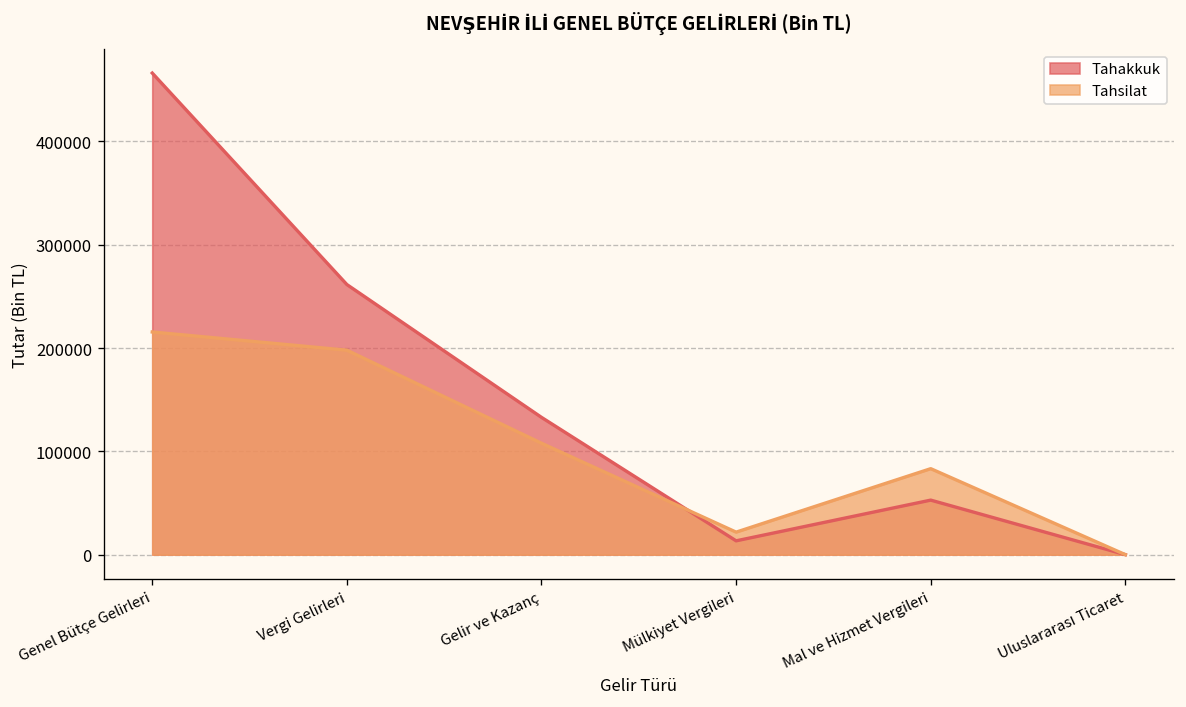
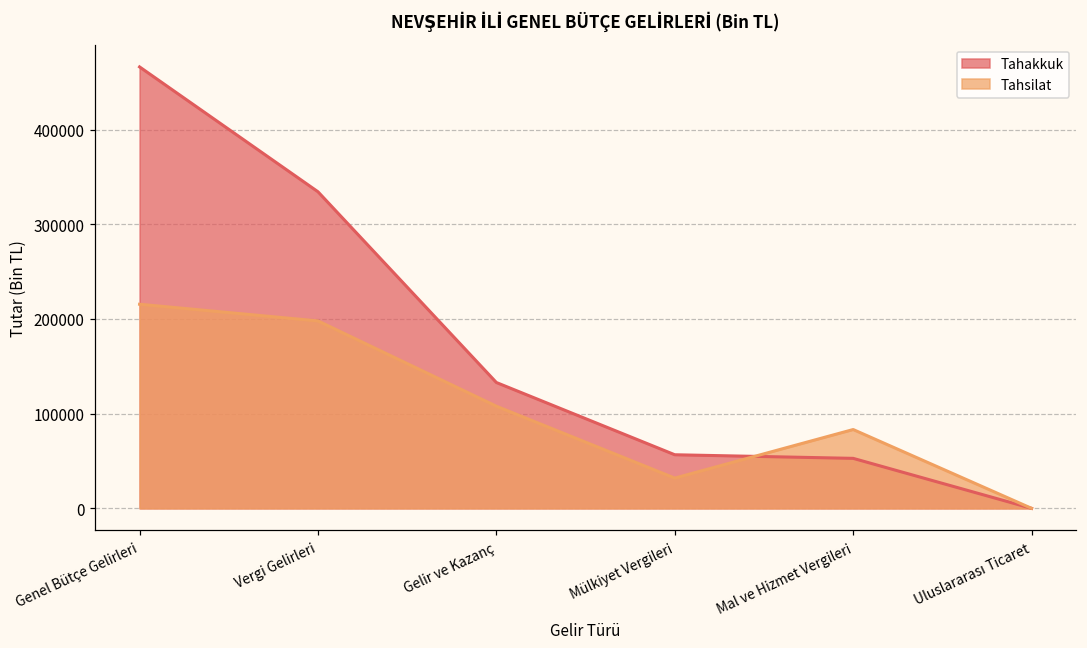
  {
    "Tahakkuk": {
      "Genel Bütçe Gelirleri": 470000,
-     "Vergi Gelirleri": 260000,
+     "Vergi Gelirleri": 330000,
      "Gelir ve Kazanç": 130000,
-     "Mülkiyet Vergileri": 10000,
+     "Mülkiyet Vergileri": 60000,
      "Mal ve Hizmet Vergileri": 50000
    },
    "Tahsilat": {
      "Genel Bütçe Gelirleri": 220000,
      "Vergi Gelirleri": 200000,
      "Gelir ve Kazanç": 110000,
-     "Mülkiyet Vergileri": 20000,
+     "Mülkiyet Vergileri": 30000,
      "Mal ve Hizmet Vergileri": 80000
    }
  }
